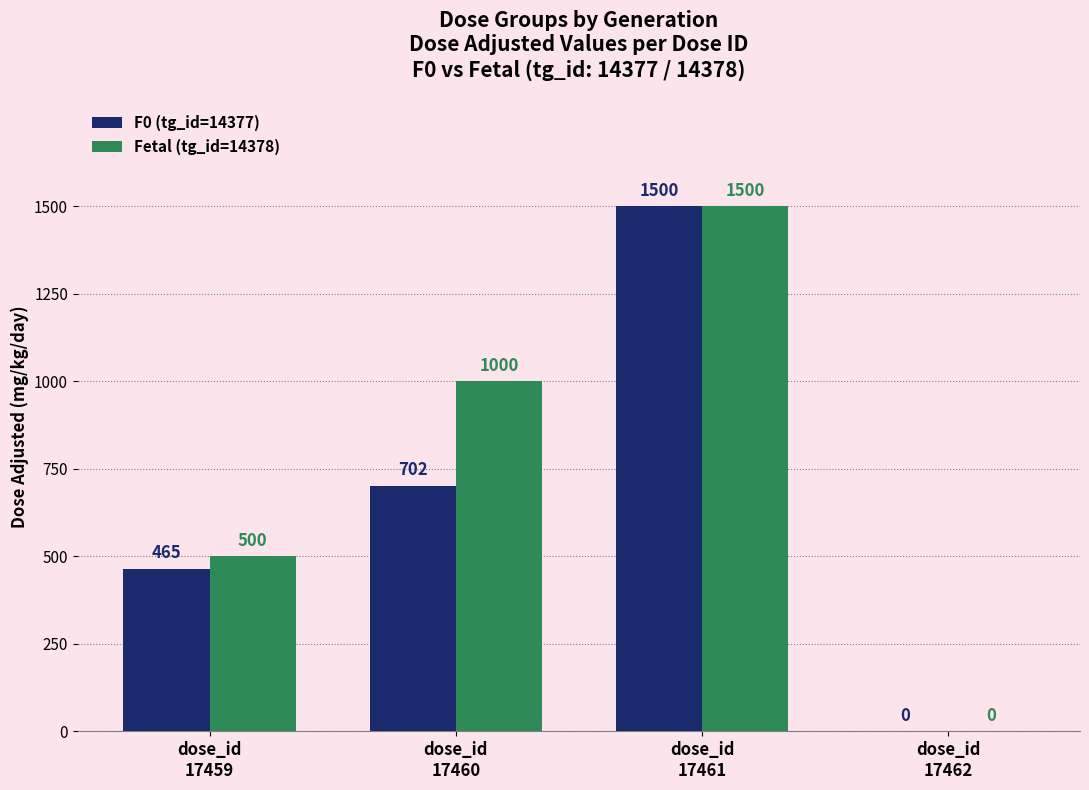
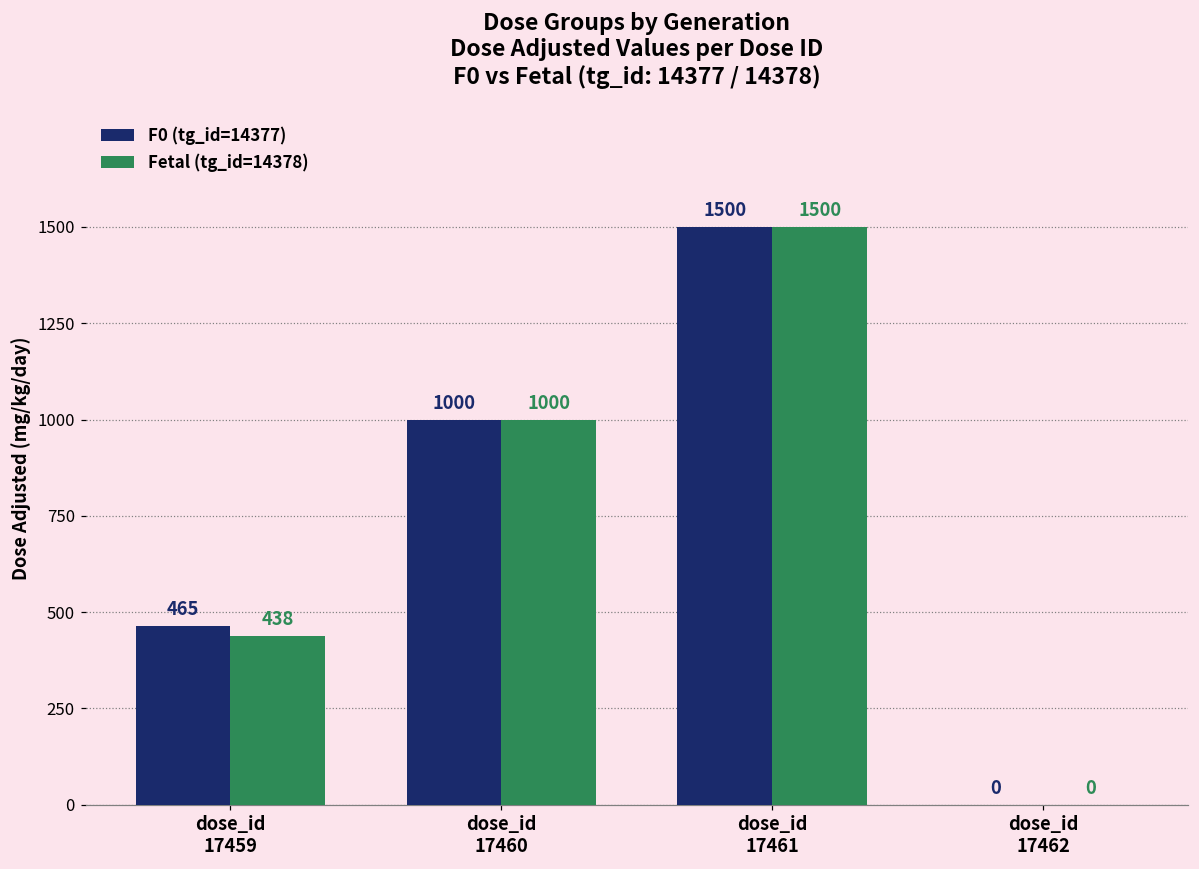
  {
    "F0 (tg_id=14377)": {
      "dose_id 17459": 465,
-     "dose_id 17460": 702,
+     "dose_id 17460": 1000,
      "dose_id 17461": 1500,
      "dose_id 17462": 0
    },
    "Fetal (tg_id=14378)": {
-     "dose_id 17459": 500,
+     "dose_id 17459": 438,
      "dose_id 17460": 1000,
      "dose_id 17461": 1500,
      "dose_id 17462": 0
    }
  }
